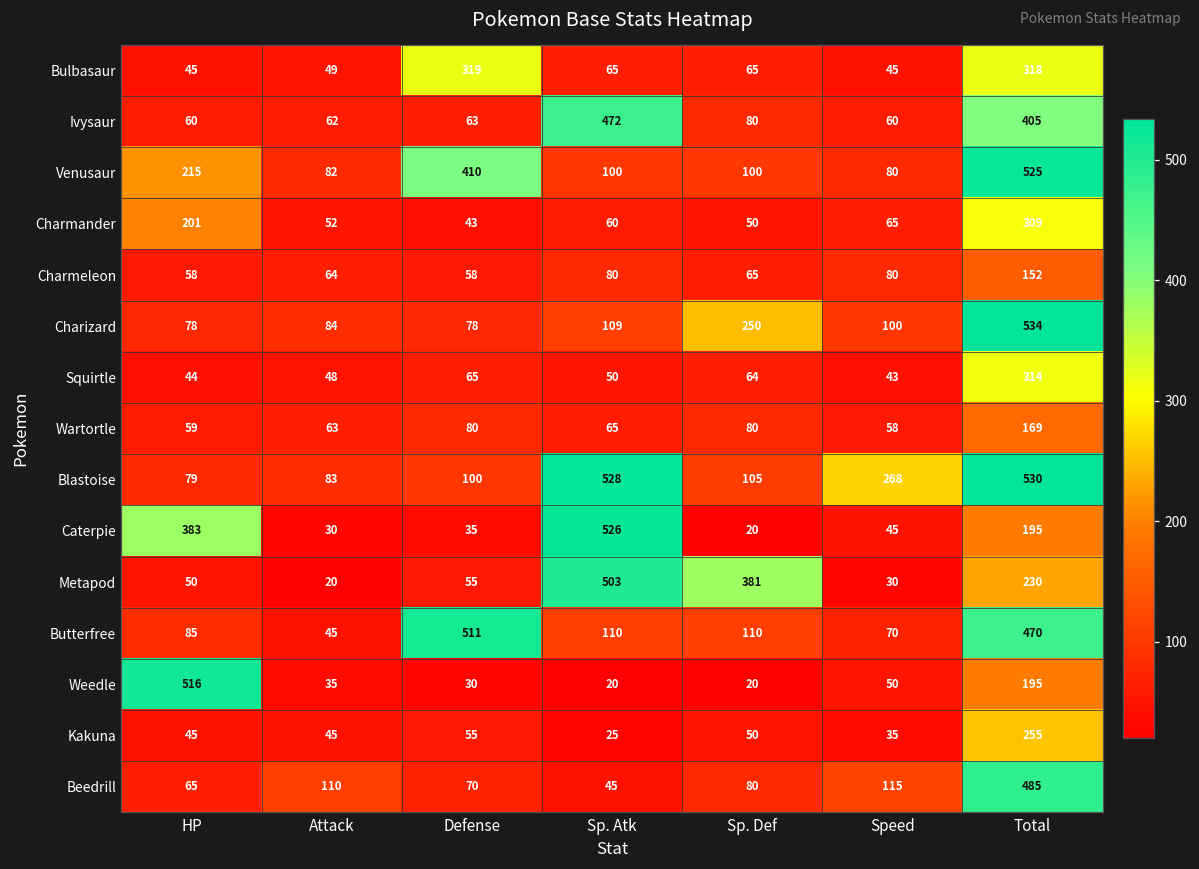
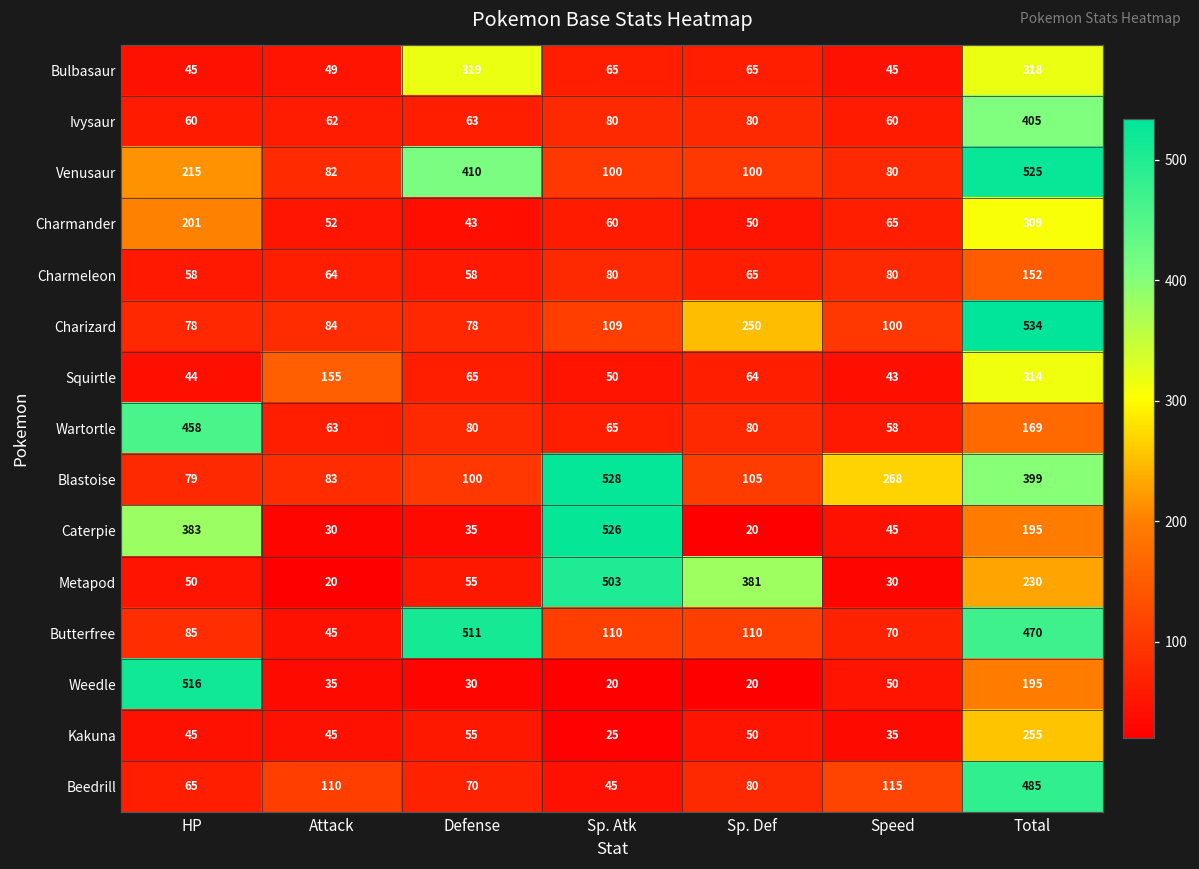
  {
    "Bulbasaur": {
      "HP": 45,
      "Attack": 49,
      "Defense": 319,
      "Sp. Atk": 65,
      "Sp. Def": 65,
      "Speed": 45,
      "Total": 318
    },
    "Ivysaur": {
      "HP": 60,
      "Attack": 62,
      "Defense": 63,
-     "Sp. Atk": 472,
+     "Sp. Atk": 80,
      "Sp. Def": 80,
      "Speed": 60,
      "Total": 405
    },
    "Venusaur": {
      "HP": 215,
      "Attack": 82,
      "Defense": 410,
      "Sp. Atk": 100,
      "Sp. Def": 100,
      "Speed": 80,
      "Total": 525
    },
    "Charmander": {
      "HP": 201,
      "Attack": 52,
      "Defense": 43,
      "Sp. Atk": 60,
      "Sp. Def": 50,
      "Speed": 65,
      "Total": 309
    },
    "Charmeleon": {
      "HP": 58,
      "Attack": 64,
      "Defense": 58,
      "Sp. Atk": 80,
      "Sp. Def": 65,
      "Speed": 80,
      "Total": 152
    },
    "Charizard": {
      "HP": 78,
      "Attack": 84,
      "Defense": 78,
      "Sp. Atk": 109,
      "Sp. Def": 250,
      "Speed": 100,
      "Total": 534
    },
    "Squirtle": {
      "HP": 44,
-     "Attack": 48,
+     "Attack": 155,
      "Defense": 65,
      "Sp. Atk": 50,
      "Sp. Def": 64,
      "Speed": 43,
      "Total": 314
    },
    "Wartortle": {
-     "HP": 59,
+     "HP": 458,
      "Attack": 63,
      "Defense": 80,
      "Sp. Atk": 65,
      "Sp. Def": 80,
      "Speed": 58,
      "Total": 169
    },
    "Blastoise": {
      "HP": 79,
      "Attack": 83,
      "Defense": 100,
      "Sp. Atk": 528,
      "Sp. Def": 105,
      "Speed": 268,
-     "Total": 530
+     "Total": 399
    },
    "Caterpie": {
      "HP": 383,
      "Attack": 30,
      "Defense": 35,
      "Sp. Atk": 526,
      "Sp. Def": 20,
      "Speed": 45,
      "Total": 195
    },
    "Metapod": {
      "HP": 50,
      "Attack": 20,
      "Defense": 55,
      "Sp. Atk": 503,
      "Sp. Def": 381,
      "Speed": 30,
      "Total": 230
    },
    "Butterfree": {
      "HP": 85,
      "Attack": 45,
      "Defense": 511,
      "Sp. Atk": 110,
      "Sp. Def": 110,
      "Speed": 70,
      "Total": 470
    },
    "Weedle": {
      "HP": 516,
      "Attack": 35,
      "Defense": 30,
      "Sp. Atk": 20,
      "Sp. Def": 20,
      "Speed": 50,
      "Total": 195
    },
    "Kakuna": {
      "HP": 45,
      "Attack": 45,
      "Defense": 55,
      "Sp. Atk": 25,
      "Sp. Def": 50,
      "Speed": 35,
      "Total": 255
    },
    "Beedrill": {
      "HP": 65,
      "Attack": 110,
      "Defense": 70,
      "Sp. Atk": 45,
      "Sp. Def": 80,
      "Speed": 115,
      "Total": 485
    }
  }
